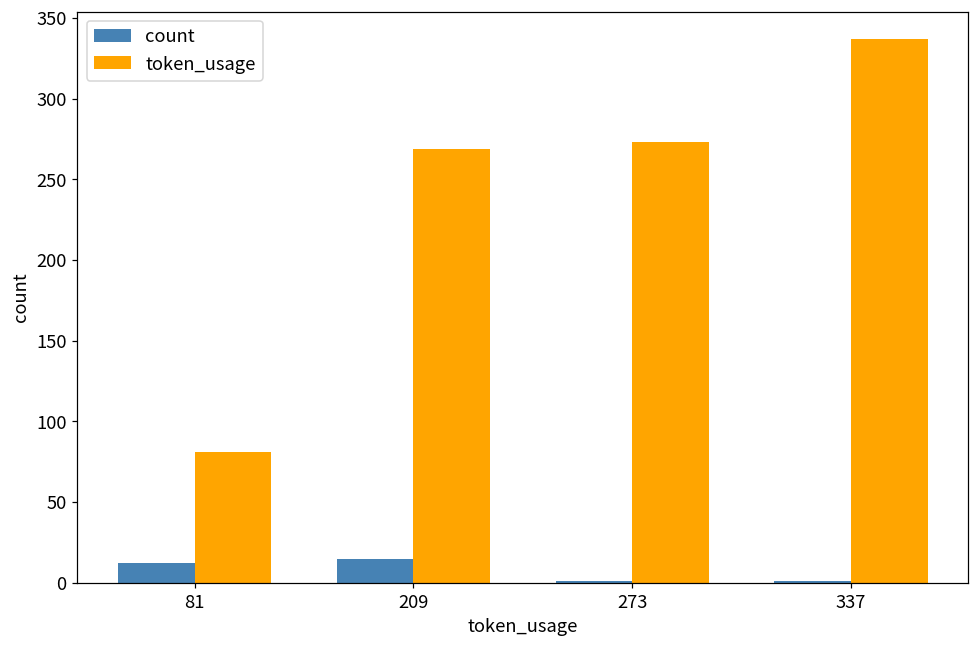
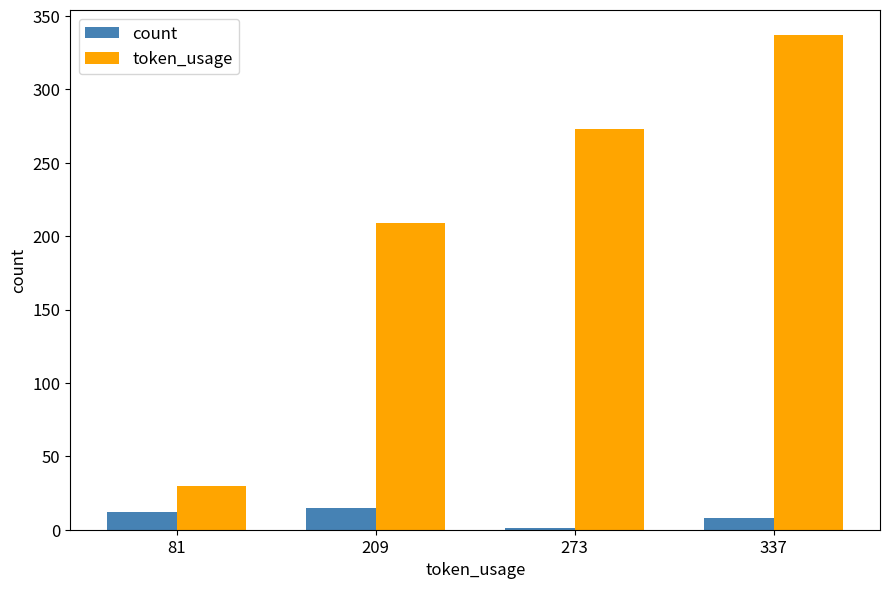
  {
    "count": {
      "81": 12,
      "209": 15,
-     "337": 1
+     "337": 8
    },
    "token_usage": {
-     "81": 81,
-     "209": 269,
+     "81": 30,
+     "209": 209,
      "273": 273,
      "337": 337
    }
  }
